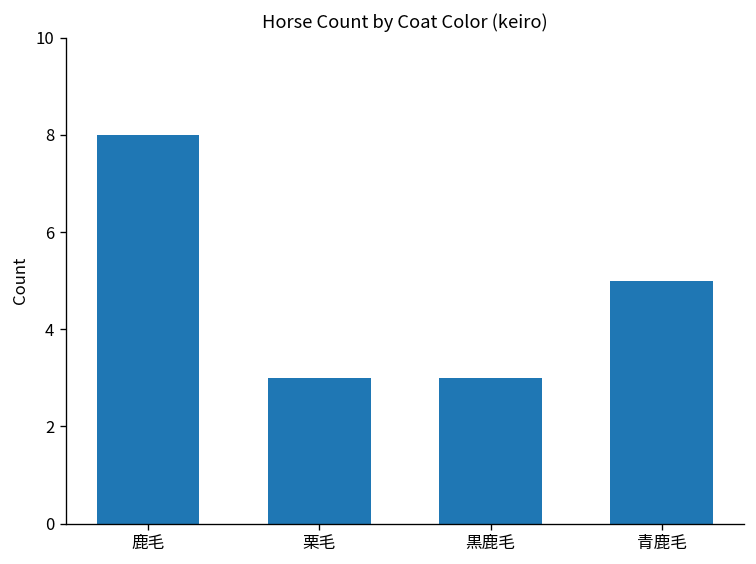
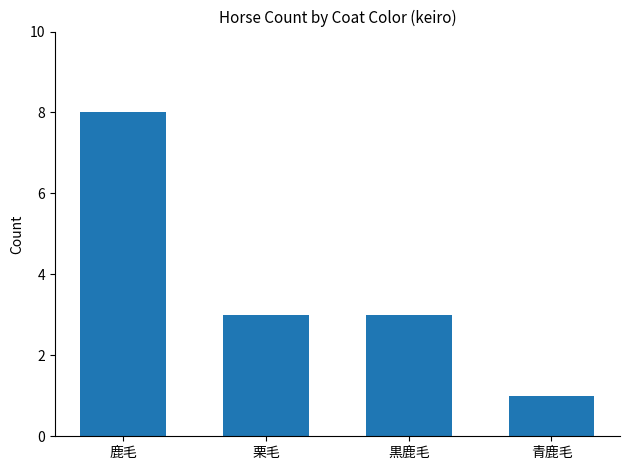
  {
    "鹿毛": 8,
    "栗毛": 3,
    "黒鹿毛": 3,
-   "青鹿毛": 5
+   "青鹿毛": 1
  }
